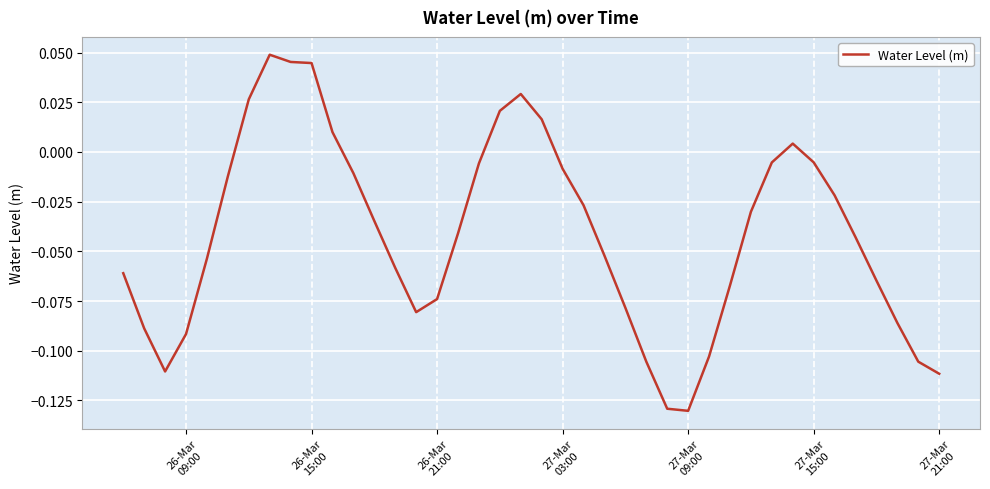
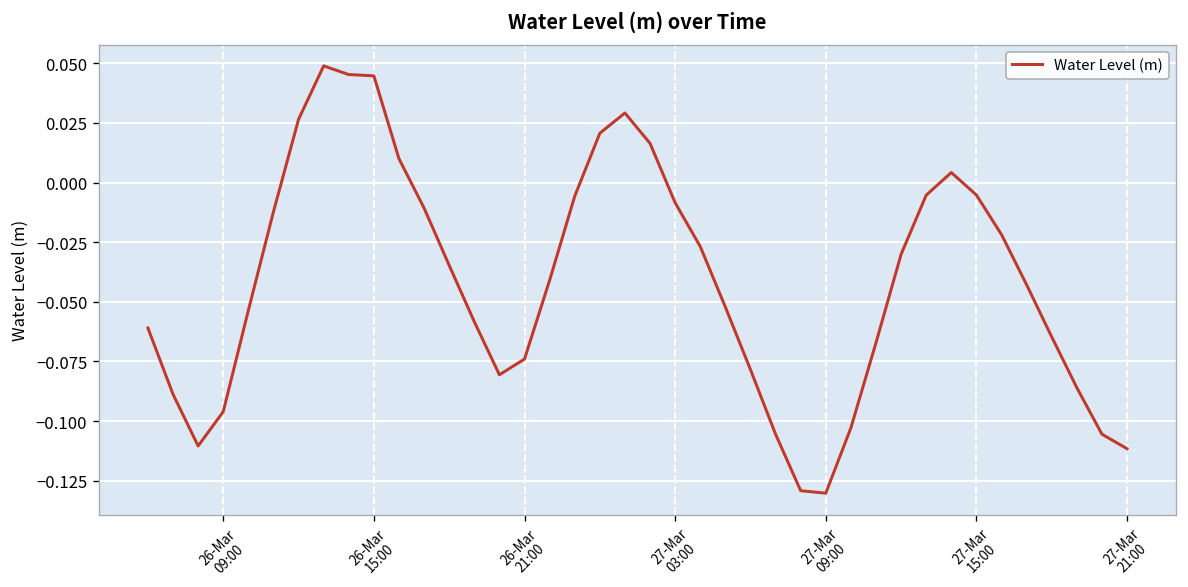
  {
-   "26-Mar 09:00": -0.092,
+   "26-Mar 09:00": -0.096,
    "26-Mar 15:00": 0.045,
    "26-Mar 21:00": -0.074,
    "27-Mar 03:00": -0.008,
    "27-Mar 09:00": -0.130,
    "27-Mar 15:00": -0.005,
    "27-Mar 21:00": -0.112
  }
